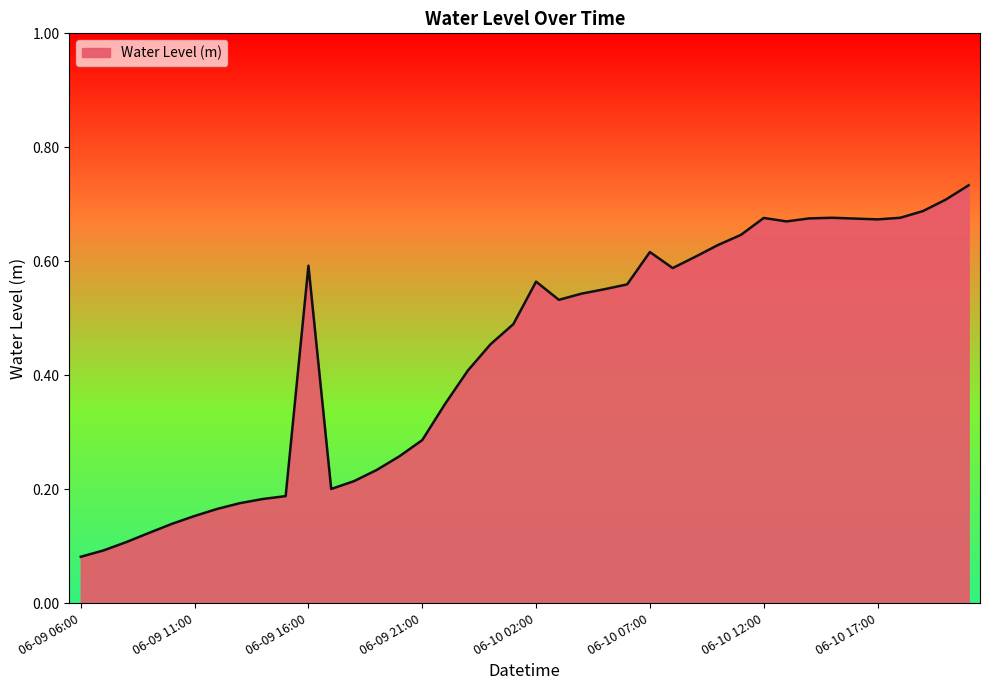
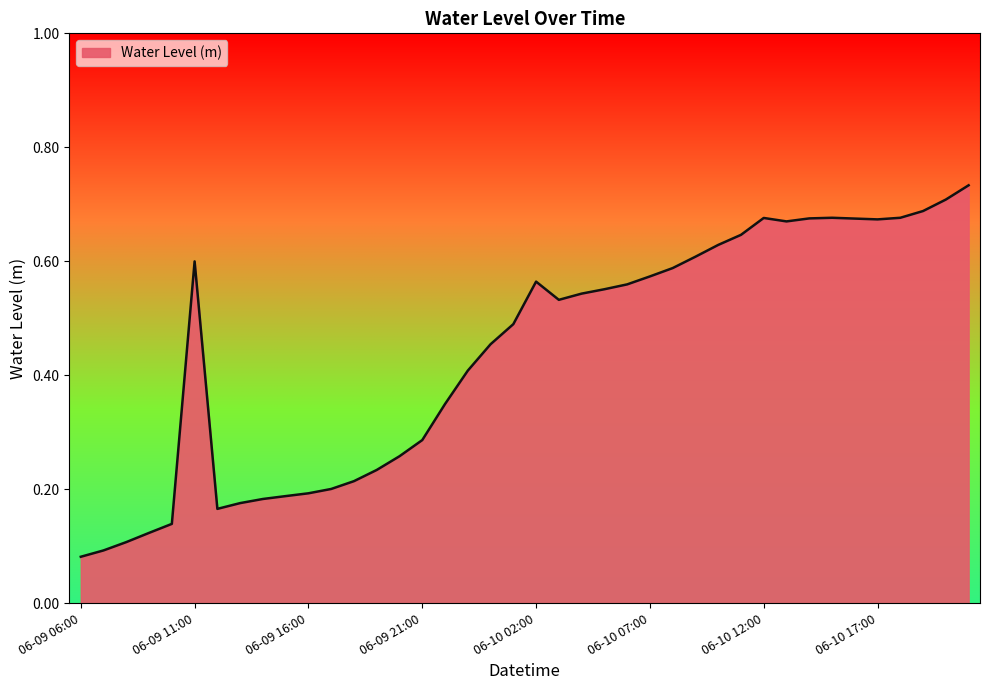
  {
    "06-09 06:00": 0.08,
-   "06-09 11:00": 0.15,
-   "06-09 16:00": 0.59,
+   "06-09 11:00": 0.60,
+   "06-09 16:00": 0.19,
    "06-09 21:00": 0.29,
    "06-10 02:00": 0.56,
-   "06-10 07:00": 0.62,
+   "06-10 07:00": 0.57,
    "06-10 12:00": 0.68,
    "06-10 17:00": 0.67
  }
